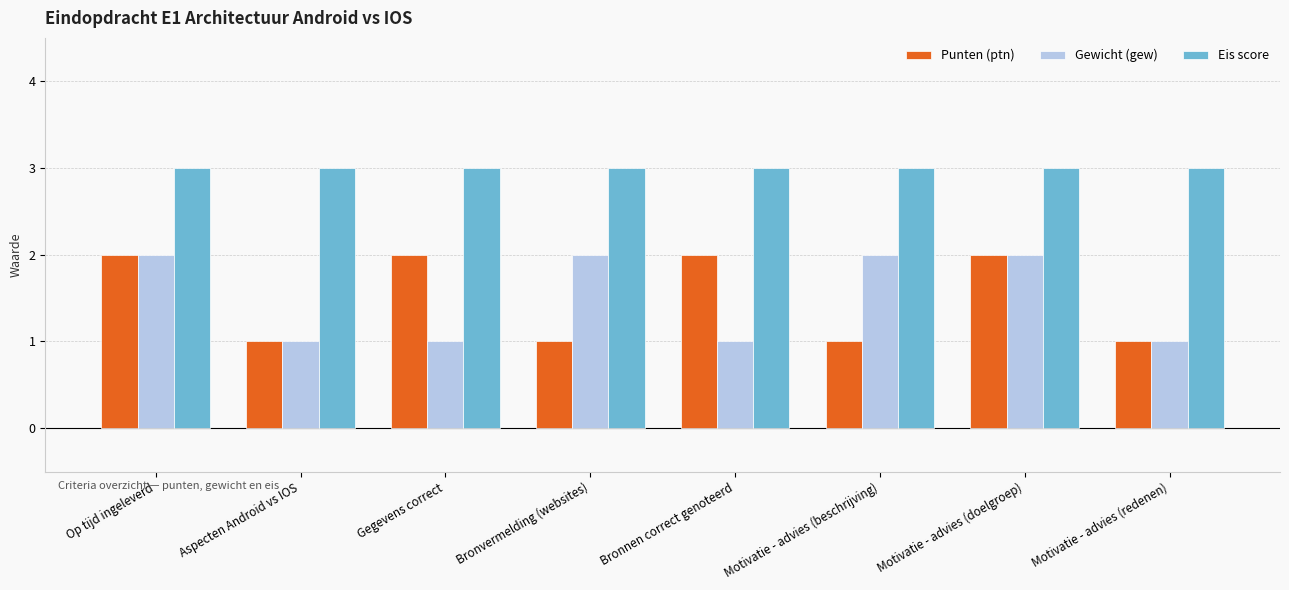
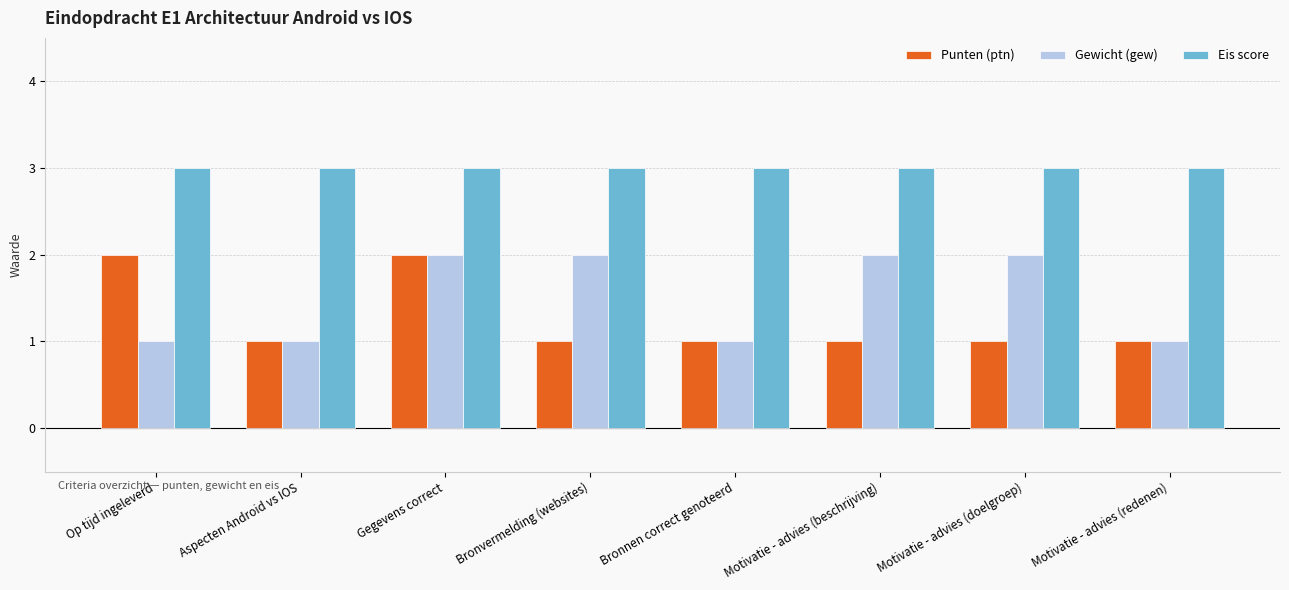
  {
    "Punten (ptn)": {
      "Op tijd ingeleverd": 2,
      "Aspecten Android vs IOS": 1,
      "Gegevens correct": 2,
      "Bronvermelding (websites)": 1,
-     "Bronnen correct genoteerd": 2,
+     "Bronnen correct genoteerd": 1,
      "Motivatie - advies (beschrijving)": 1,
-     "Motivatie - advies (doelgroep)": 2,
+     "Motivatie - advies (doelgroep)": 1,
      "Motivatie - advies (redenen)": 1
    },
    "Gewicht (gew)": {
-     "Op tijd ingeleverd": 2,
+     "Op tijd ingeleverd": 1,
      "Aspecten Android vs IOS": 1,
-     "Gegevens correct": 1,
+     "Gegevens correct": 2,
      "Bronvermelding (websites)": 2,
      "Bronnen correct genoteerd": 1,
      "Motivatie - advies (beschrijving)": 2,
      "Motivatie - advies (doelgroep)": 2,
      "Motivatie - advies (redenen)": 1
    },
    "Eis score": {
      "Op tijd ingeleverd": 3,
      "Aspecten Android vs IOS": 3,
      "Gegevens correct": 3,
      "Bronvermelding (websites)": 3,
      "Bronnen correct genoteerd": 3,
      "Motivatie - advies (beschrijving)": 3,
      "Motivatie - advies (doelgroep)": 3,
      "Motivatie - advies (redenen)": 3
    }
  }
